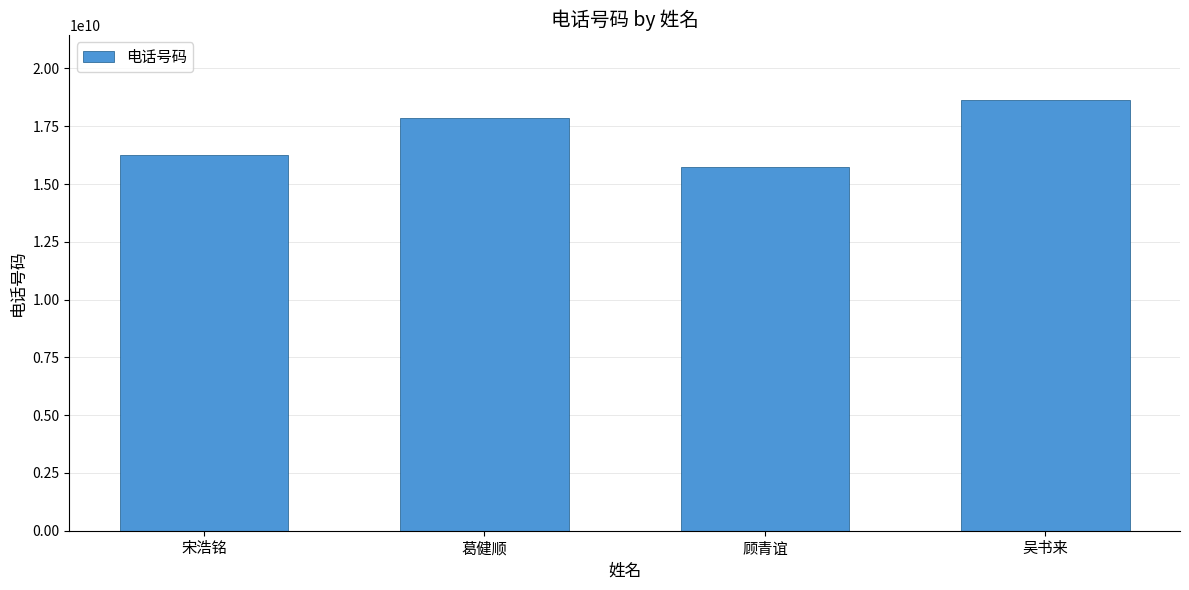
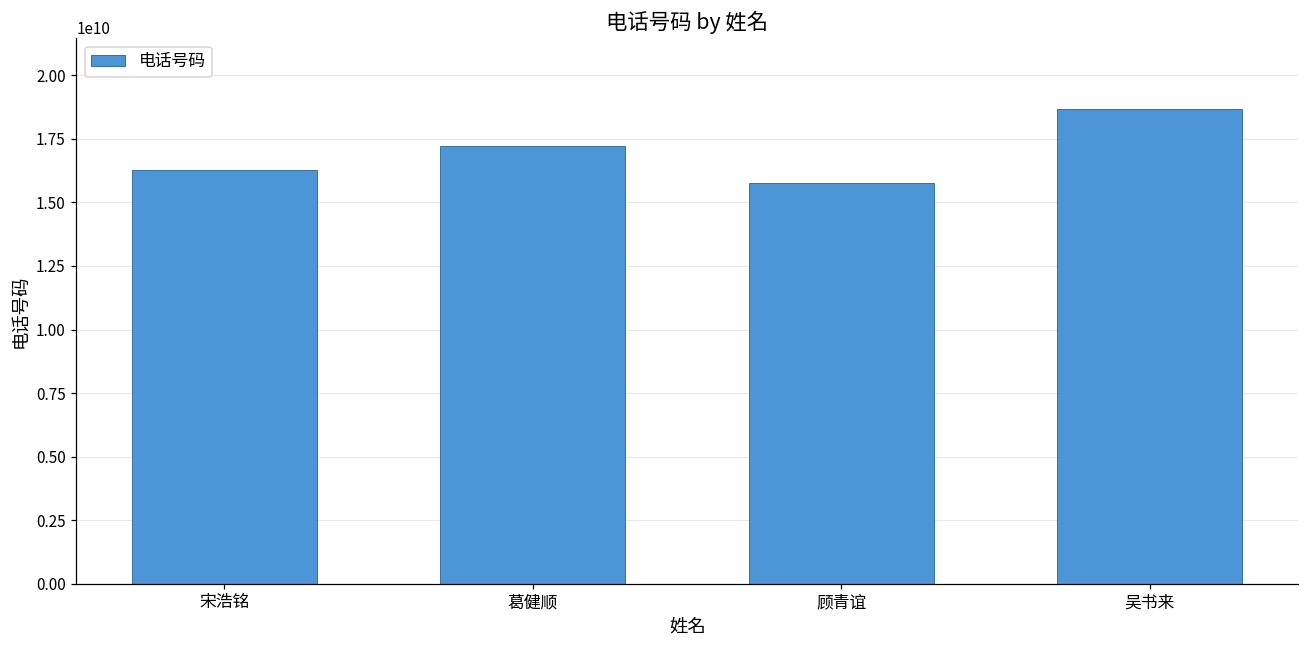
  {
    "宋浩铭": 16300000000,
-   "葛健顺": 17900000000,
+   "葛健顺": 17200000000,
    "顾青谊": 15800000000,
    "吴书来": 18700000000
  }
